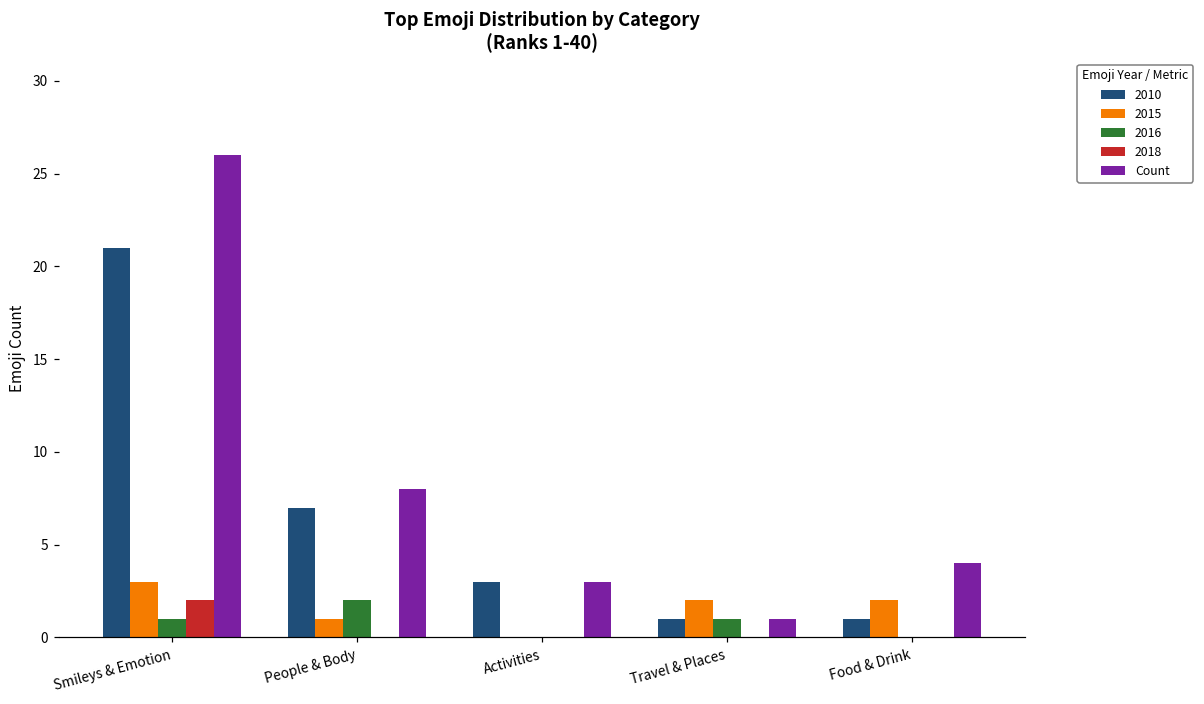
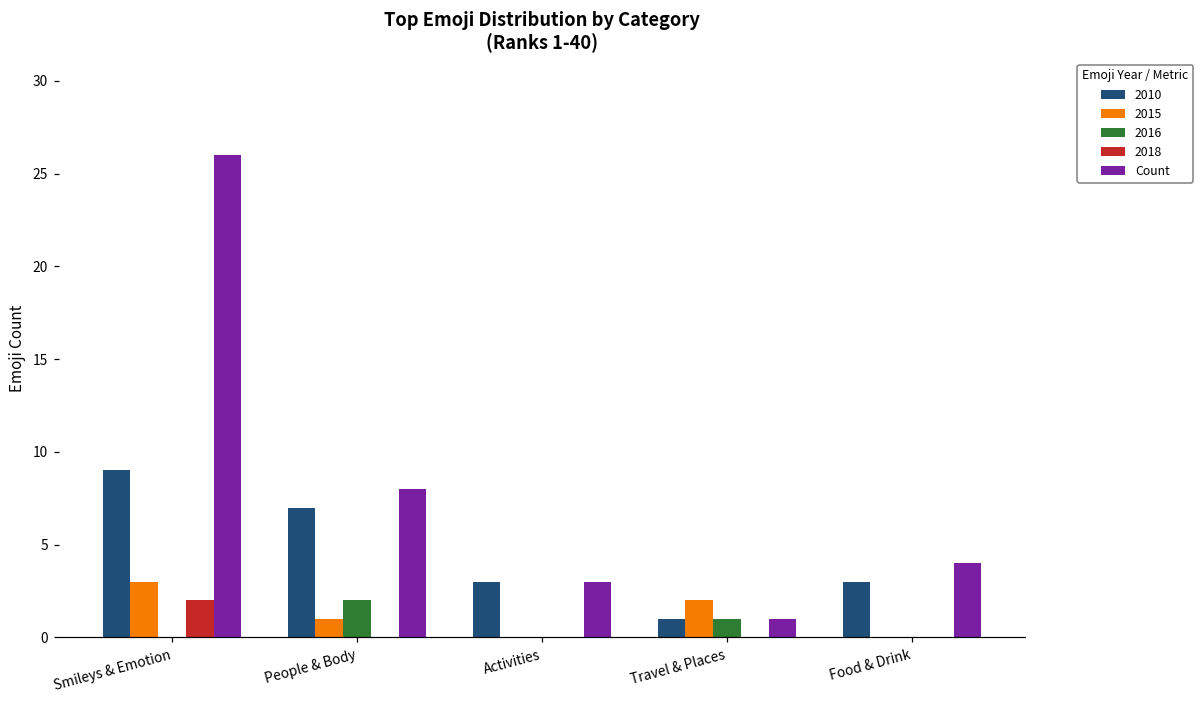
  {
    "2010": {
-     "Smileys & Emotion": 21,
+     "Smileys & Emotion": 9,
      "People & Body": 7,
      "Activities": 3,
      "Travel & Places": 1,
-     "Food & Drink": 1
+     "Food & Drink": 3
    },
    "2015": {
      "Smileys & Emotion": 3,
      "People & Body": 1,
      "Activities": 0,
      "Travel & Places": 2,
-     "Food & Drink": 2
+     "Food & Drink": 0
    },
    "2016": {
-     "Smileys & Emotion": 1,
+     "Smileys & Emotion": 0,
      "People & Body": 2,
      "Activities": 0,
      "Travel & Places": 1,
      "Food & Drink": 0
    },
    "2018": {
      "Smileys & Emotion": 2,
      "People & Body": 0,
      "Activities": 0,
      "Travel & Places": 0,
      "Food & Drink": 0
    },
    "Count": {
      "Smileys & Emotion": 26,
      "People & Body": 8,
      "Activities": 3,
      "Travel & Places": 1,
      "Food & Drink": 4
    }
  }
